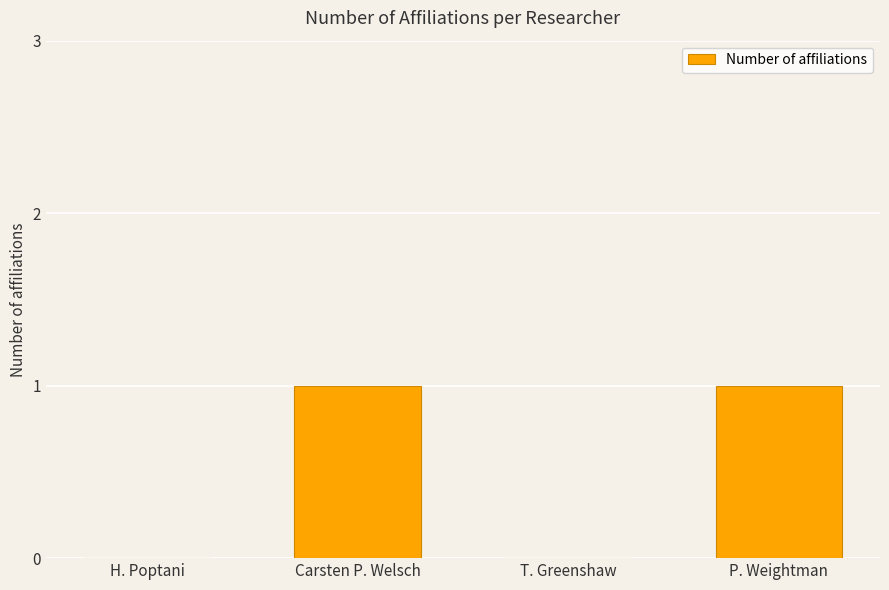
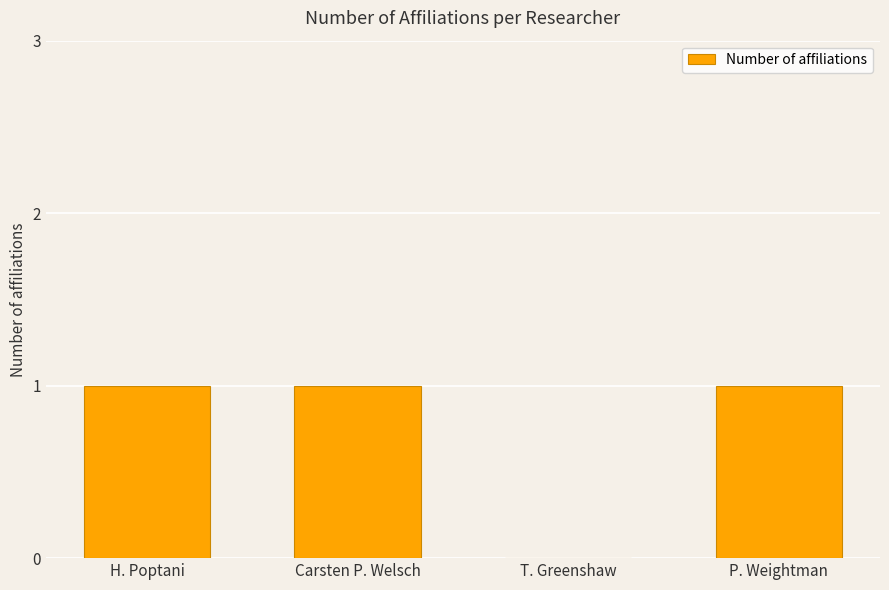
  {
-   "H. Poptani": 0,
+   "H. Poptani": 1,
    "Carsten P. Welsch": 1,
    "T. Greenshaw": 0,
    "P. Weightman": 1
  }
